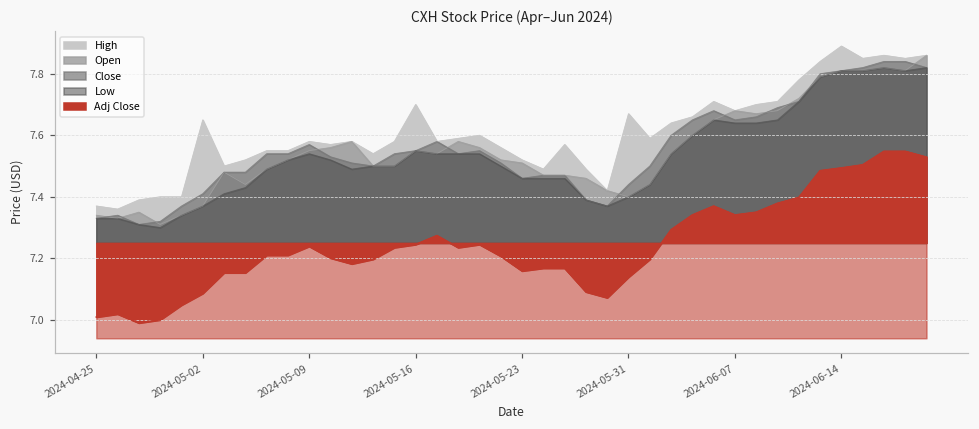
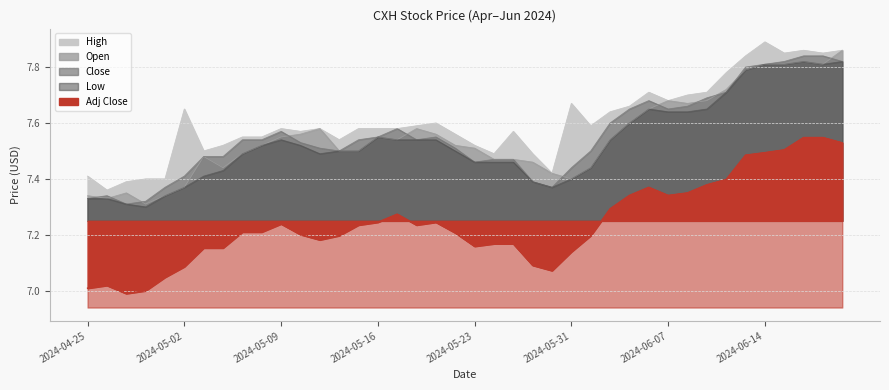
  {
    "High": {
-     "2024-04-25": 7.37,
+     "2024-04-25": 7.41,
      "2024-05-02": 7.65,
      "2024-05-09": 7.58,
-     "2024-05-16": 7.70,
+     "2024-05-16": 7.58,
      "2024-05-23": 7.52,
      "2024-05-31": 7.67,
      "2024-06-14": 7.89
    }
  }
